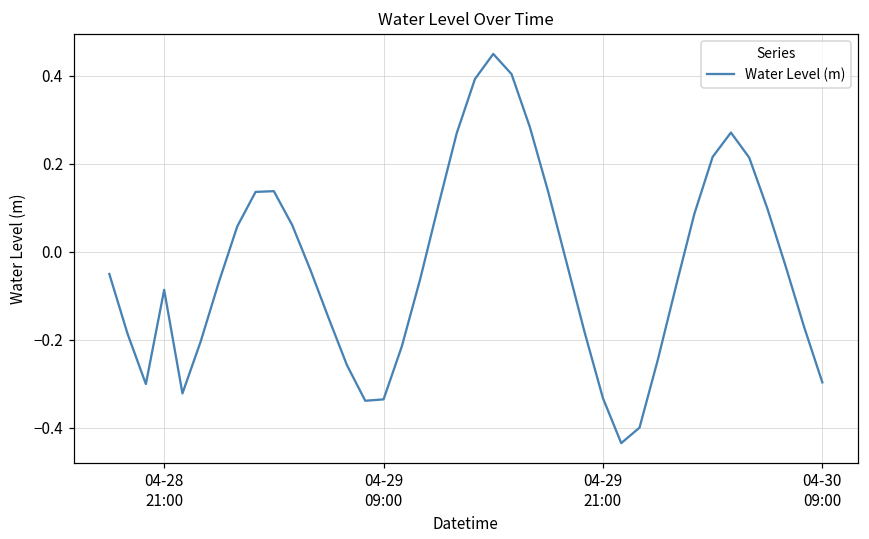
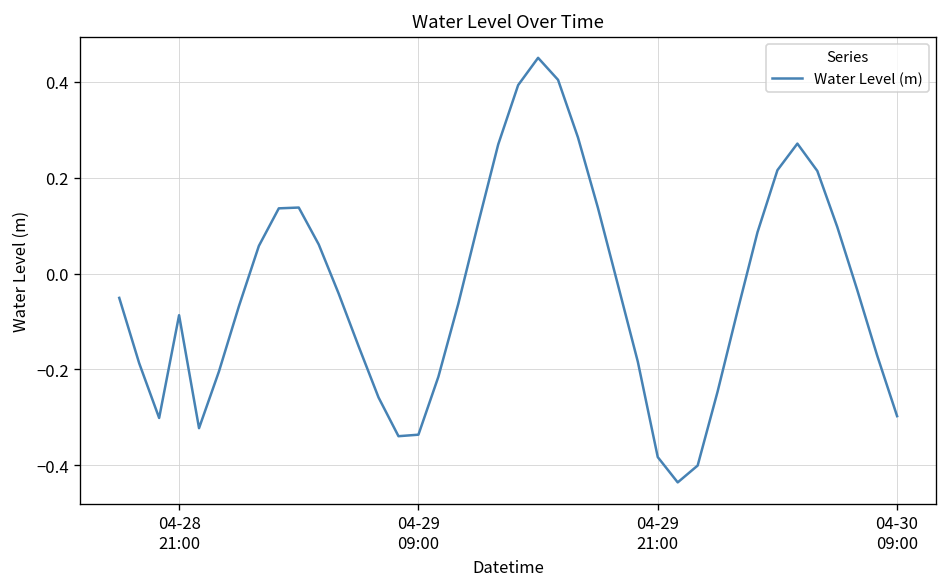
  {
    "04-28 21:00": -0.09,
    "04-29 09:00": -0.34,
-   "04-29 21:00": -0.33,
+   "04-29 21:00": -0.38,
    "04-30 09:00": -0.30
  }
